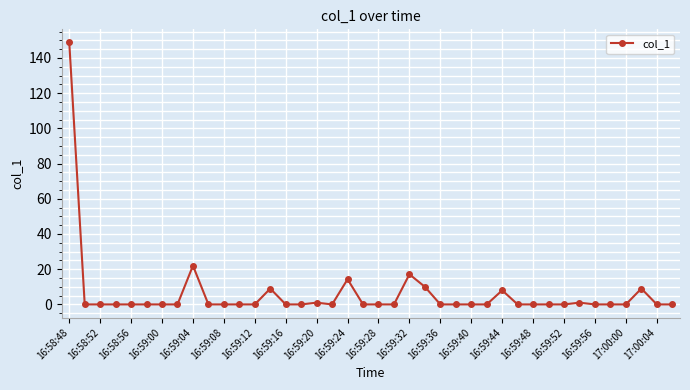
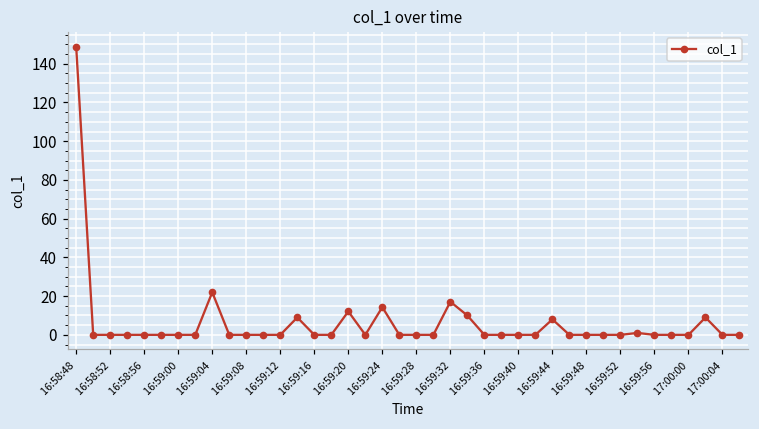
  {
    "16:58:48": 149,
    "16:58:52": 0,
    "16:58:56": 0,
    "16:59:00": 0,
    "16:59:04": 22,
    "16:59:08": 0,
    "16:59:12": 0,
    "16:59:16": 0,
-   "16:59:20": 1,
+   "16:59:20": 12,
    "16:59:24": 14,
    "16:59:28": 0,
    "16:59:32": 17,
    "16:59:36": 0,
    "16:59:40": 0,
    "16:59:44": 8,
    "16:59:48": 0,
    "16:59:52": 0,
    "16:59:56": 0,
    "17:00:00": 0,
    "17:00:04": 0
  }
